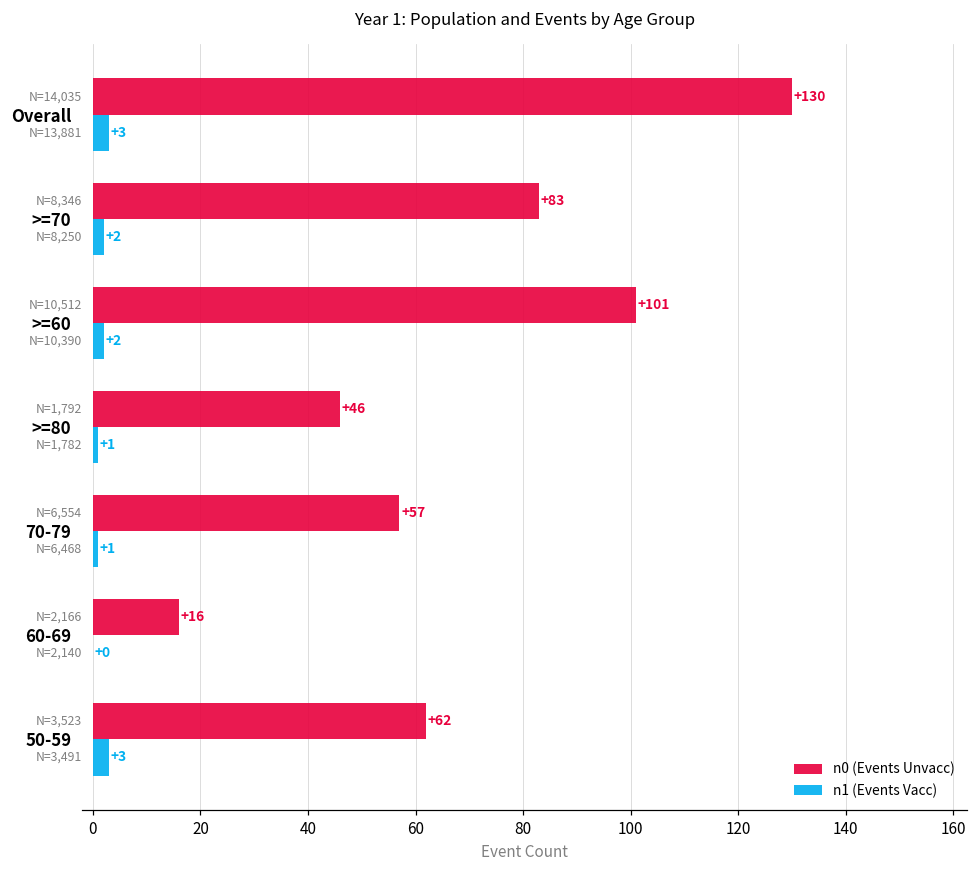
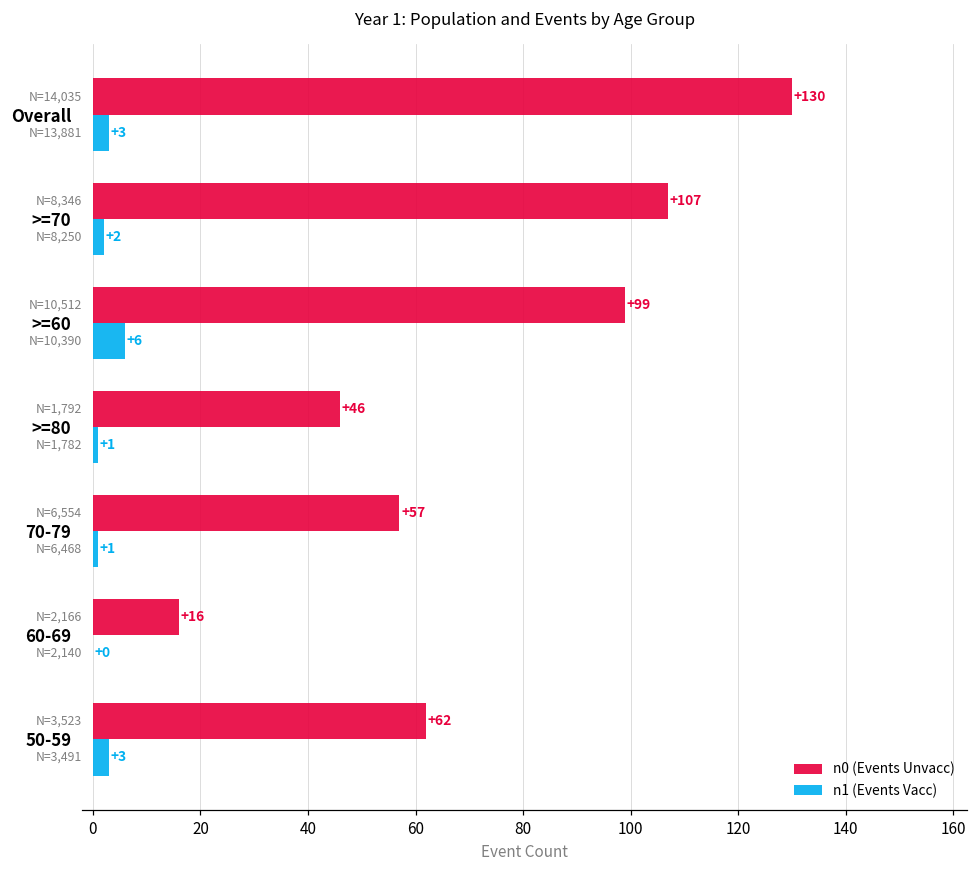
  {
    "n0 (Events Unvacc)": {
      "Overall": "+130",
-     ">=70": "+83",
-     ">=60": "+101",
+     ">=70": "+107",
+     ">=60": "+99",
      ">=80": "+46",
      "70-79": "+57",
      "60-69": "+16",
      "50-59": "+62"
    },
    "n1 (Events Vacc)": {
      "Overall": "+3",
      ">=70": "+2",
-     ">=60": "+2",
+     ">=60": "+6",
      ">=80": "+1",
      "70-79": "+1",
      "60-69": "+0",
      "50-59": "+3"
    }
  }
